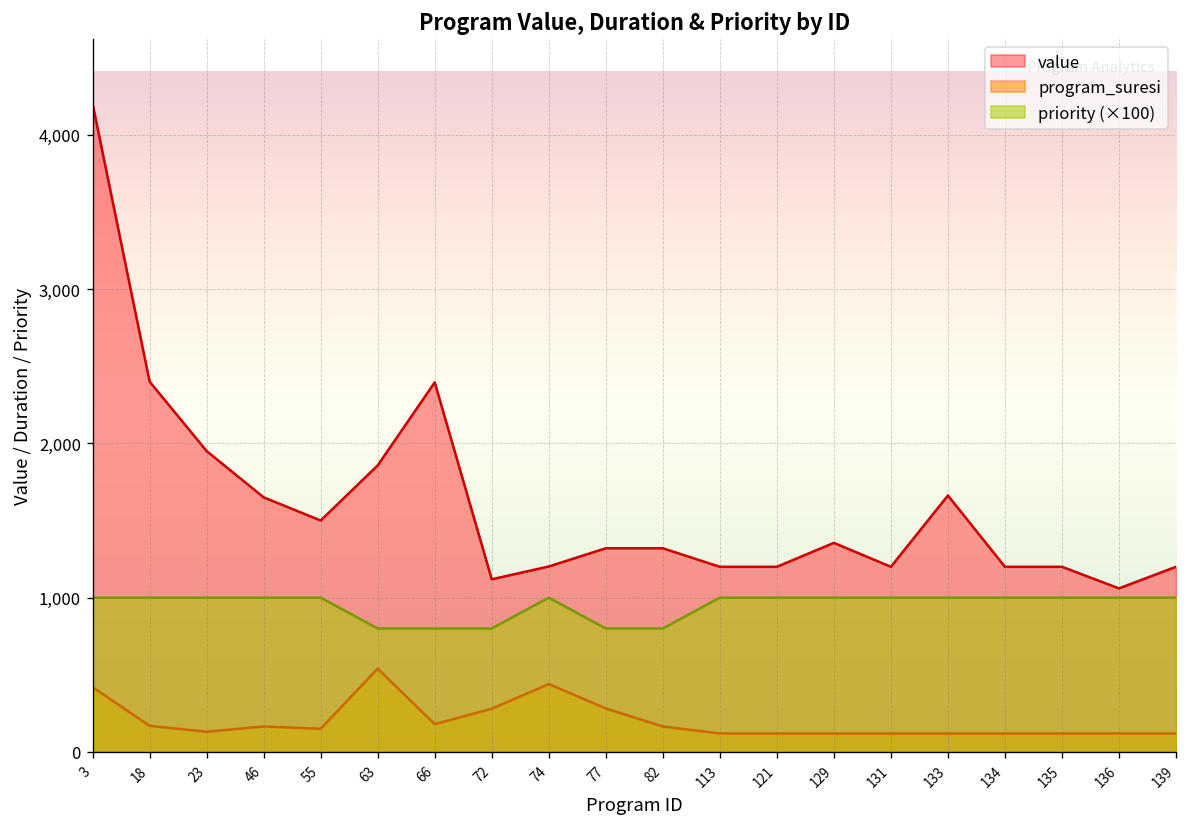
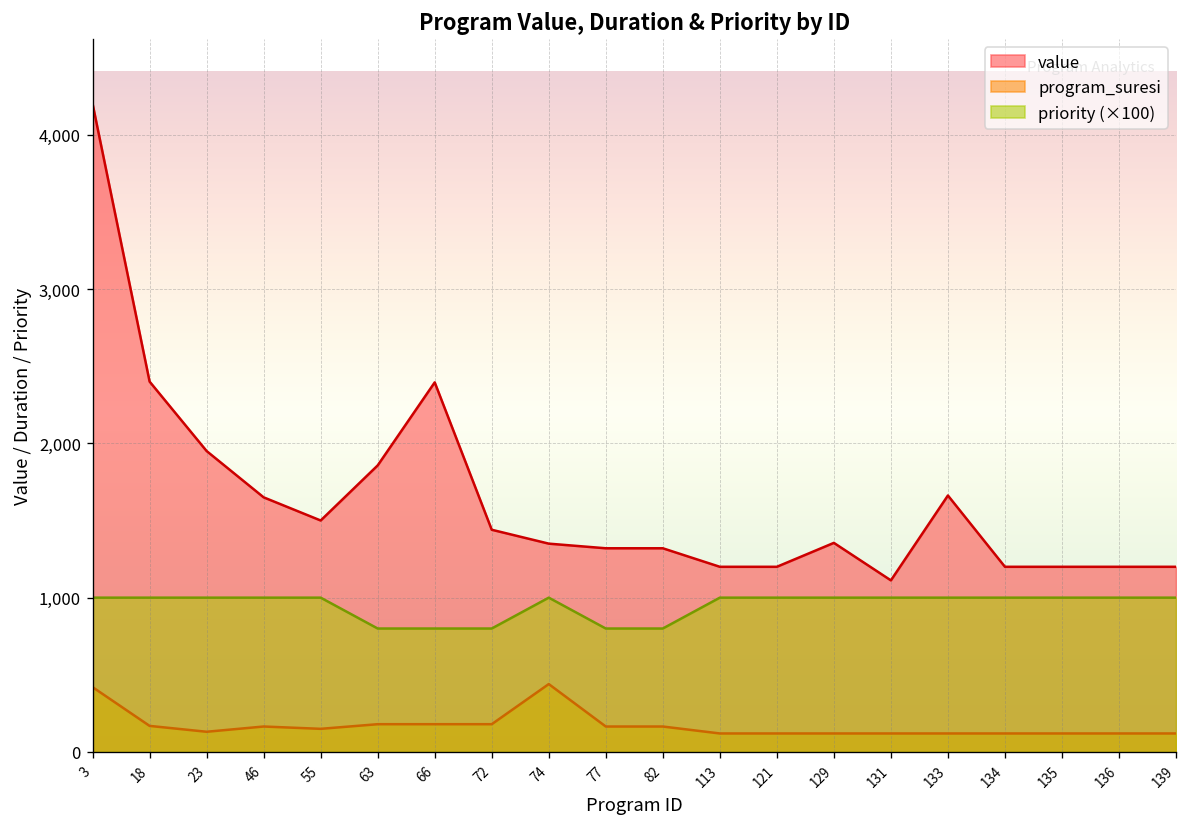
  {
    "value": {
      "3": "4,200",
      "18": "2,400",
      "23": "1,950",
      "46": "1,650",
      "55": "1,500",
      "63": "1,860",
      "66": "2,400",
-     "72": "1,120",
-     "74": "1,200",
+     "72": "1,440",
+     "74": "1,350",
      "77": "1,320",
      "82": "1,320",
      "113": "1,200",
      "121": "1,200",
      "129": "1,360",
-     "131": "1,200",
+     "131": "1,110",
      "133": "1,660",
      "134": "1,200",
      "135": "1,200",
-     "136": "1,060",
+     "136": "1,200",
      "139": "1,200"
    },
    "program_suresi": {
      "3": "420",
      "18": "170",
      "23": "130",
      "46": "170",
      "55": "150",
-     "63": "540",
+     "63": "180",
      "66": "180",
-     "72": "280",
+     "72": "180",
      "74": "440",
-     "77": "280",
+     "77": "170",
      "82": "170",
      "113": "120",
      "121": "120",
      "129": "120",
      "131": "120",
      "133": "120",
      "134": "120",
      "135": "120",
      "136": "120",
      "139": "120"
    },
    "priority (×100)": {
      "3": "1,000",
      "18": "1,000",
      "23": "1,000",
      "46": "1,000",
      "55": "1,000",
      "63": "800",
      "66": "800",
      "72": "800",
      "74": "1,000",
      "77": "800",
      "82": "800",
      "113": "1,000",
      "121": "1,000",
      "129": "1,000",
      "131": "1,000",
      "133": "1,000",
      "134": "1,000",
      "135": "1,000",
      "136": "1,000",
      "139": "1,000"
    }
  }
